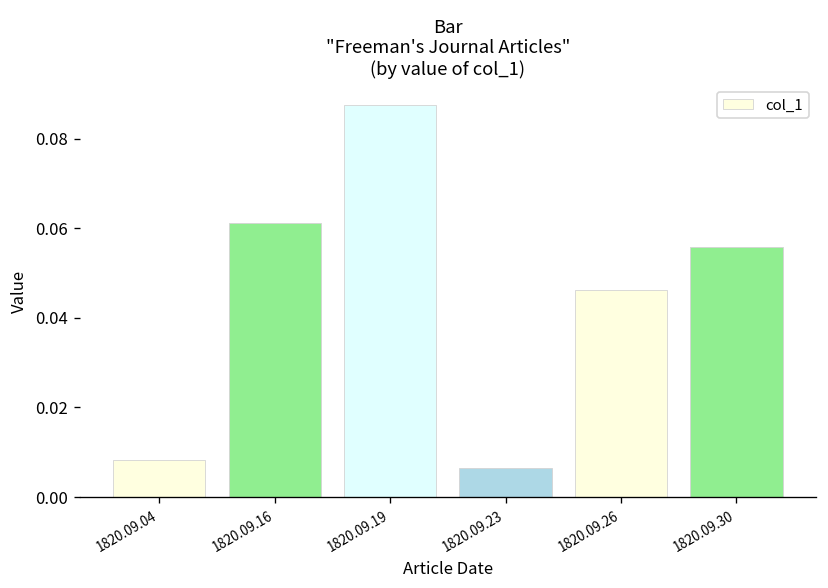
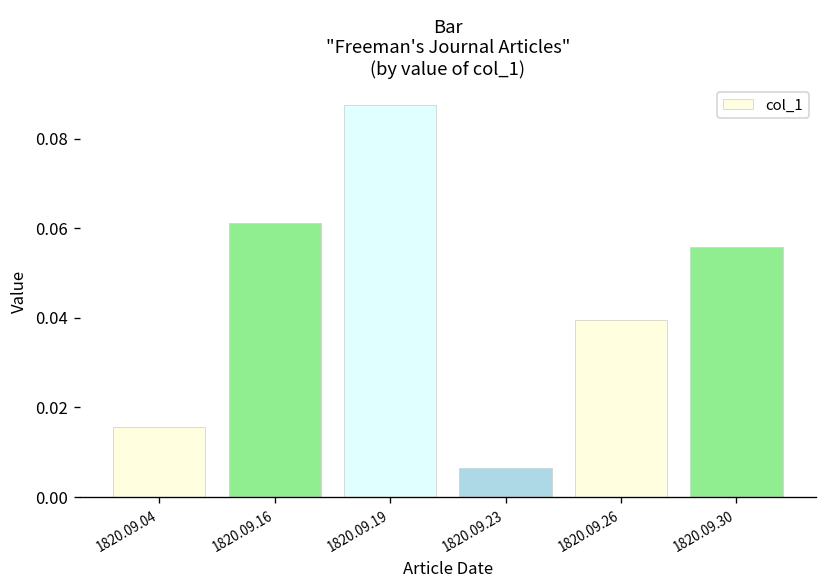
  {
-   "1820.09.04": 0.008,
+   "1820.09.04": 0.016,
    "1820.09.16": 0.061,
    "1820.09.19": 0.088,
    "1820.09.23": 0.007,
-   "1820.09.26": 0.046,
+   "1820.09.26": 0.040,
    "1820.09.30": 0.056
  }
